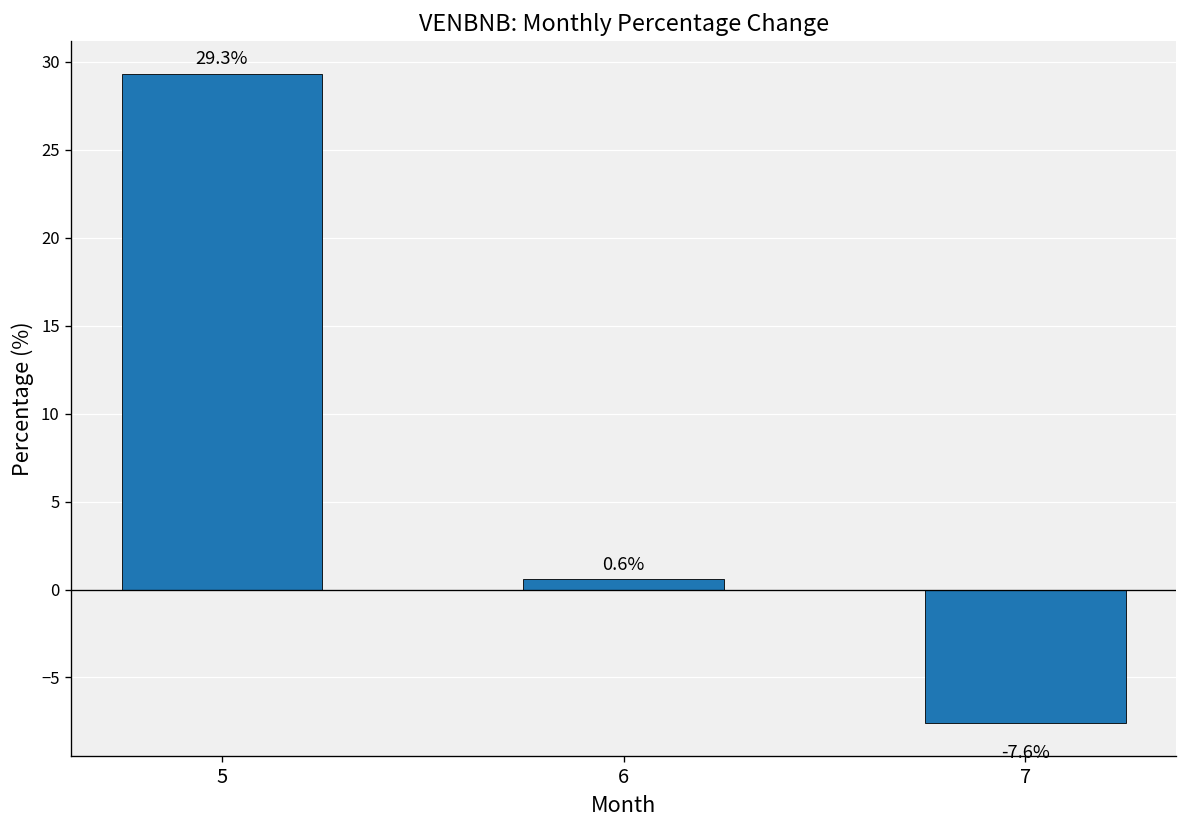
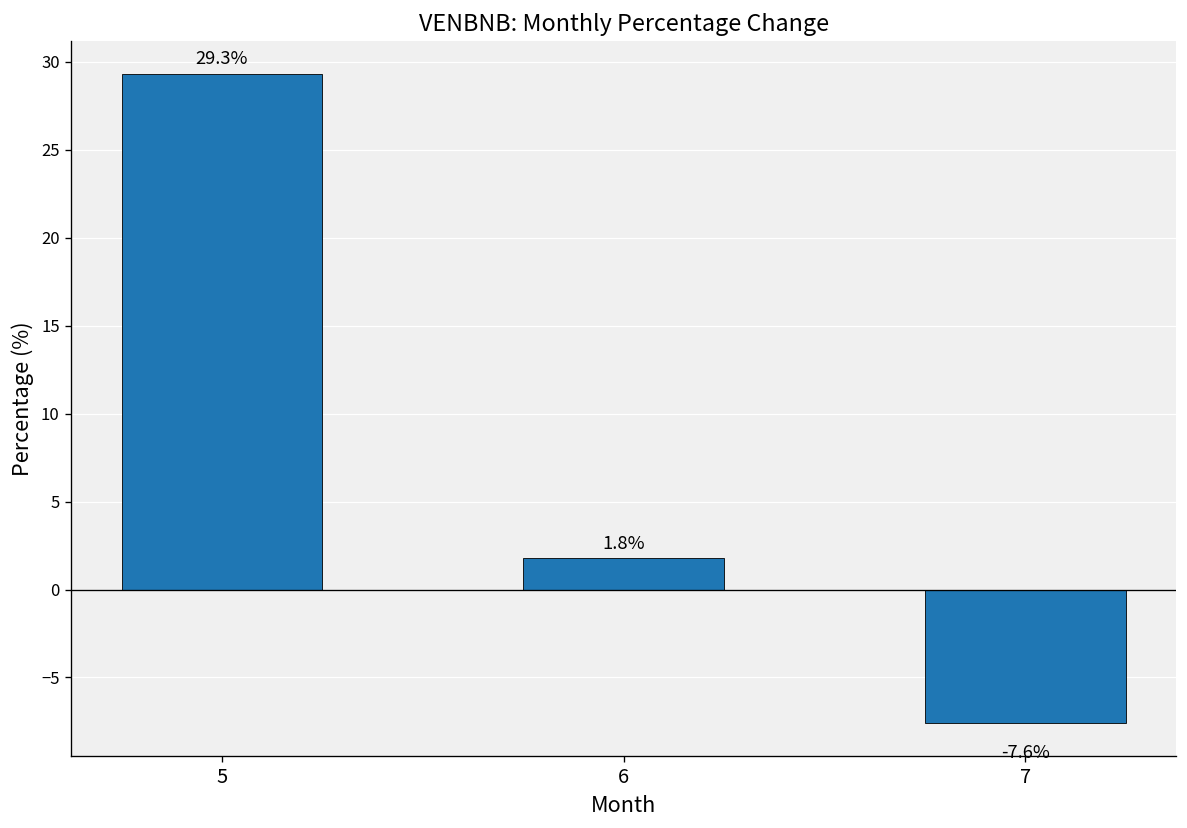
  {
    "5": "29.3%",
-   "6": "0.6%",
+   "6": "1.8%",
    "7": "-7.6%"
  }
